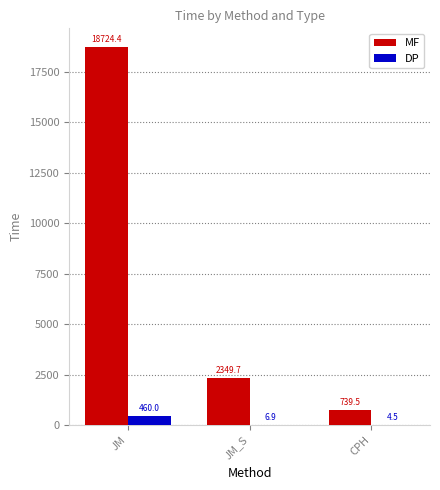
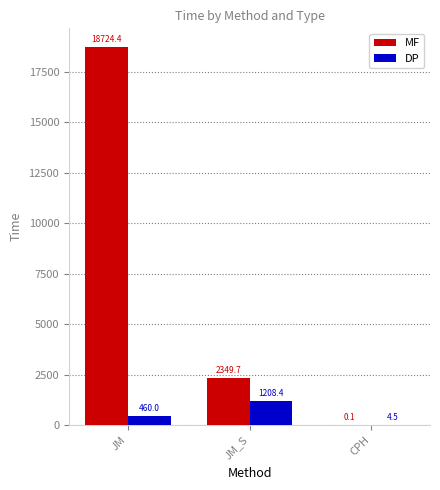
  {
    "MF": {
      "JM": 18724.4,
      "JM_S": 2349.7,
-     "CPH": 739.5
+     "CPH": 0.1
    },
    "DP": {
      "JM": 460.0,
-     "JM_S": 6.9,
+     "JM_S": 1208.4,
      "CPH": 4.5
    }
  }
